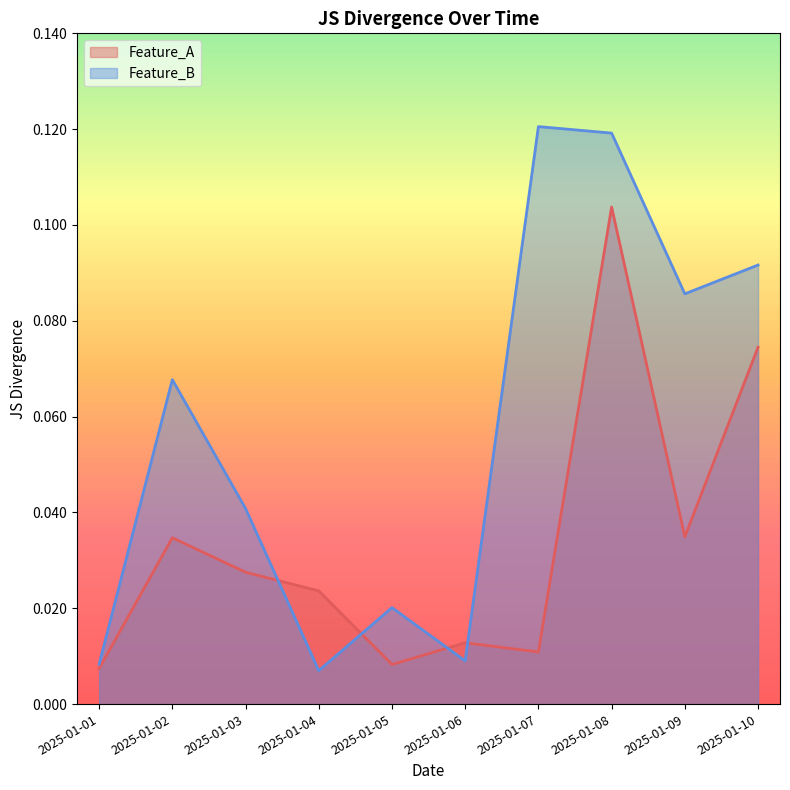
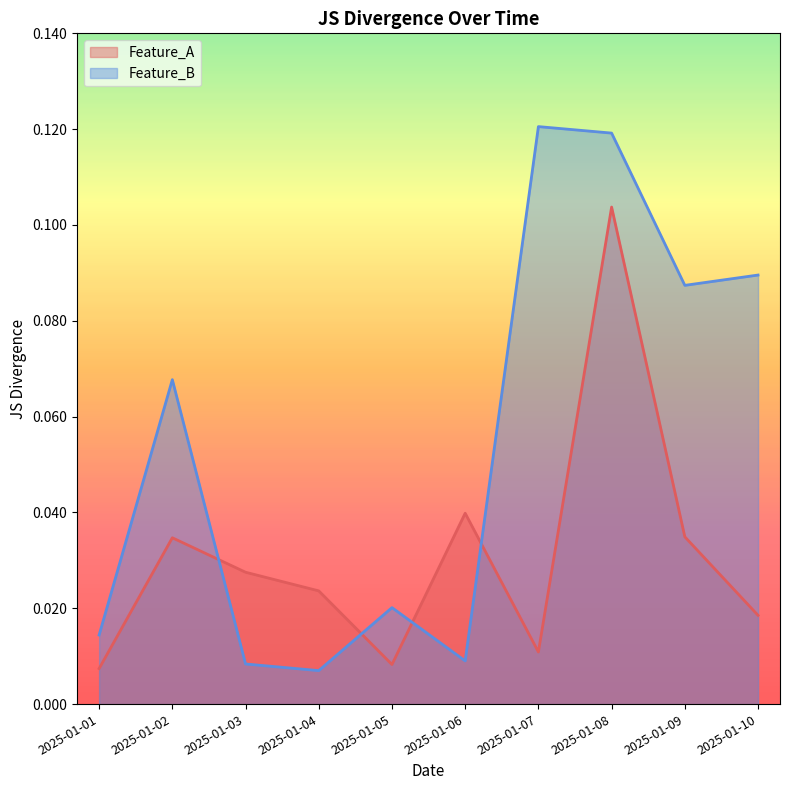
  {
    "Feature_A": {
      "2025-01-01": 0.007,
      "2025-01-02": 0.035,
      "2025-01-03": 0.028,
      "2025-01-04": 0.024,
      "2025-01-05": 0.008,
-     "2025-01-06": 0.013,
+     "2025-01-06": 0.040,
      "2025-01-07": 0.011,
      "2025-01-08": 0.104,
      "2025-01-09": 0.035,
-     "2025-01-10": 0.074
+     "2025-01-10": 0.019
    },
    "Feature_B": {
-     "2025-01-01": 0.008,
+     "2025-01-01": 0.014,
      "2025-01-02": 0.068,
-     "2025-01-03": 0.041,
+     "2025-01-03": 0.008,
      "2025-01-04": 0.007,
      "2025-01-05": 0.020,
      "2025-01-06": 0.009,
      "2025-01-07": 0.121,
      "2025-01-08": 0.119,
-     "2025-01-09": 0.086,
-     "2025-01-10": 0.092
+     "2025-01-09": 0.087,
+     "2025-01-10": 0.090
    }
  }
